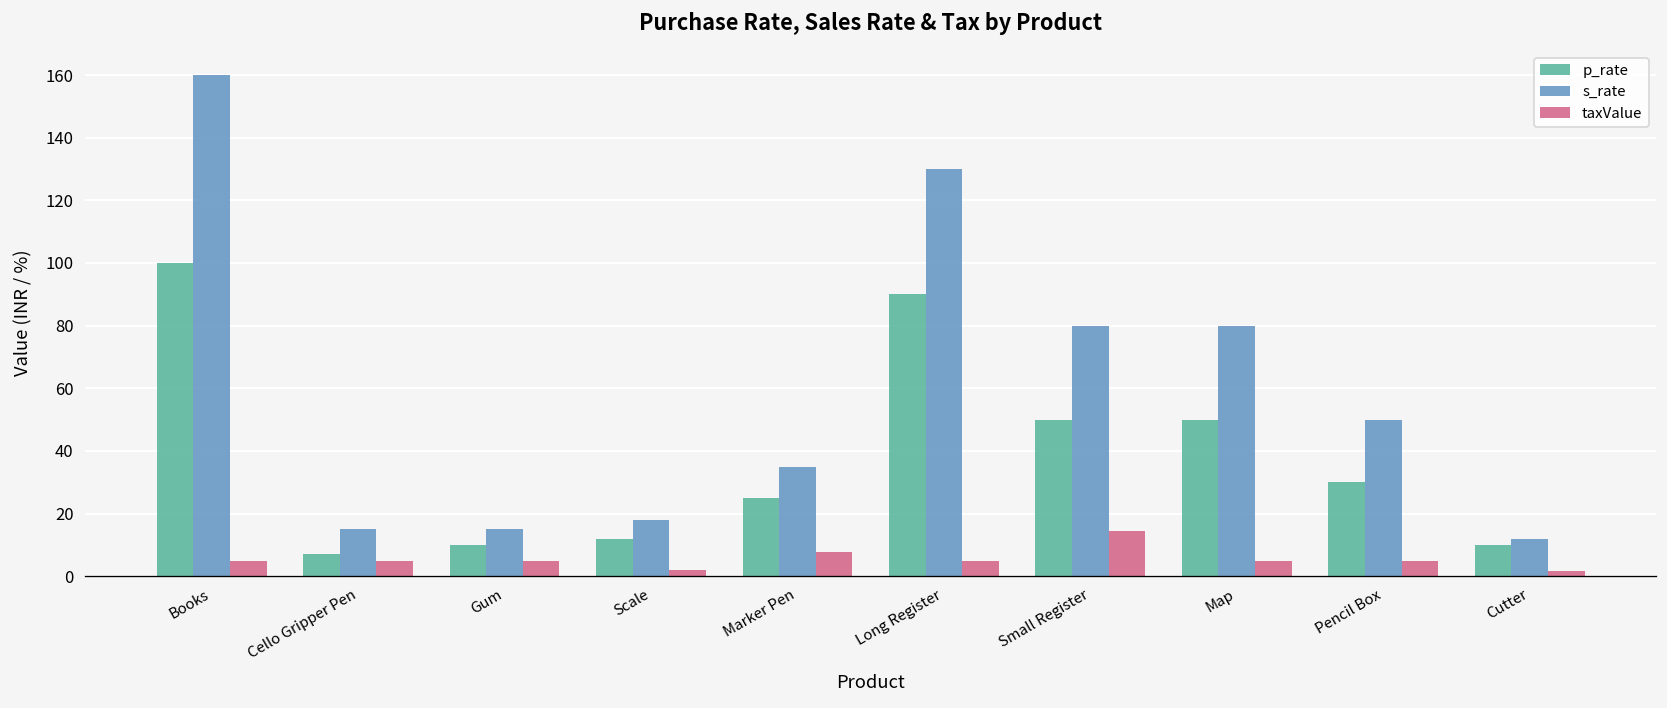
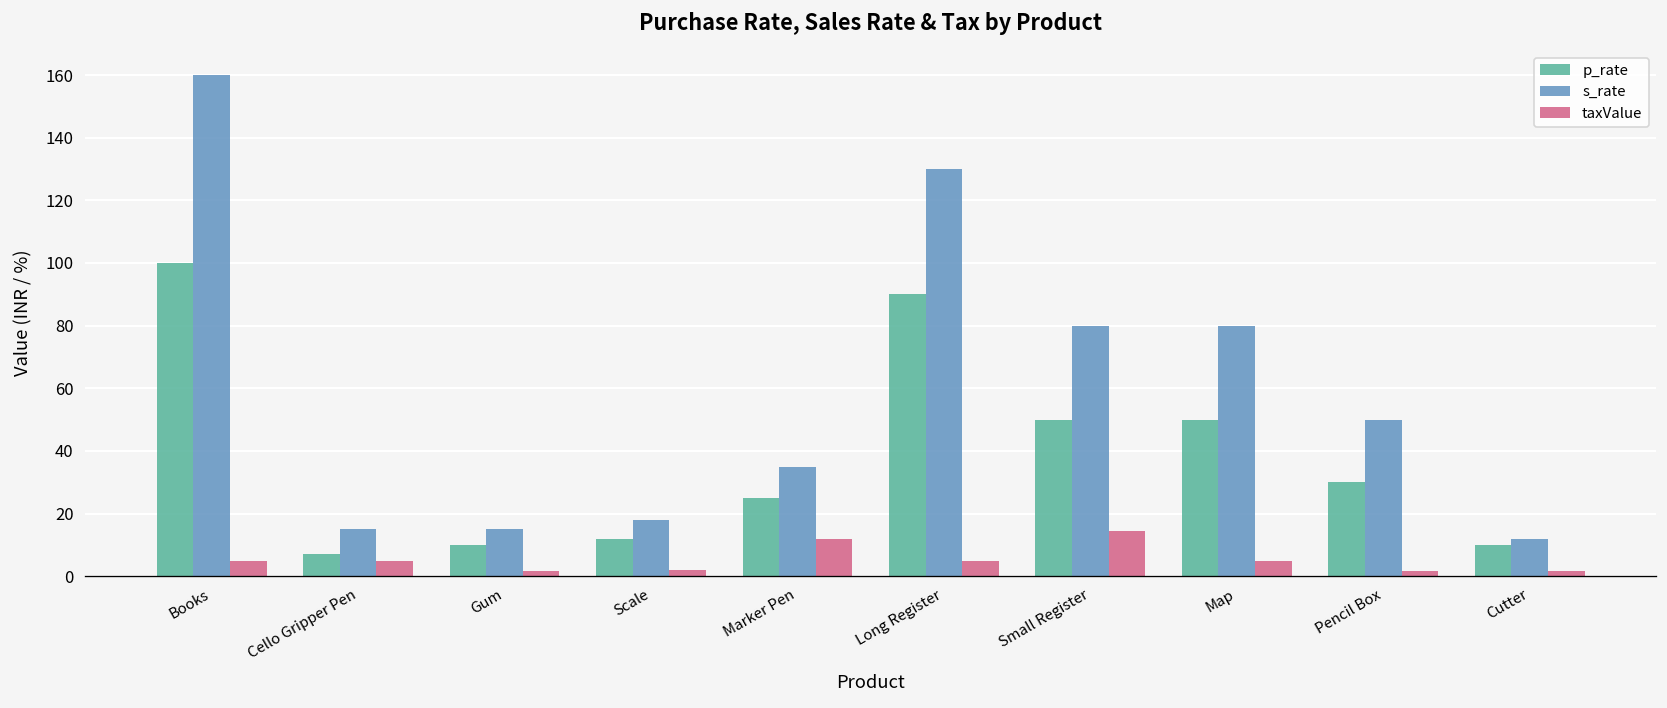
  {
    "taxValue": {
      "Books": 5,
      "Cello Gripper Pen": 5,
-     "Gum": 5,
+     "Gum": 2,
      "Scale": 2,
-     "Marker Pen": 8,
+     "Marker Pen": 12,
      "Long Register": 5,
      "Small Register": 14,
      "Map": 5,
-     "Pencil Box": 5,
+     "Pencil Box": 2,
      "Cutter": 2
    }
  }
